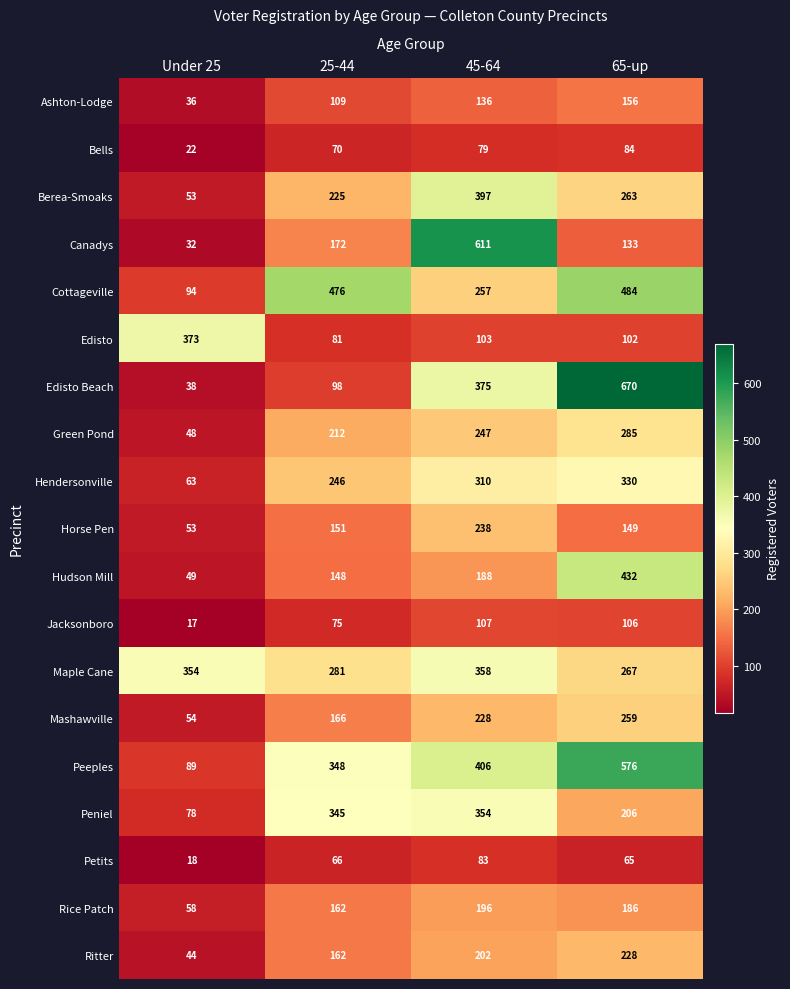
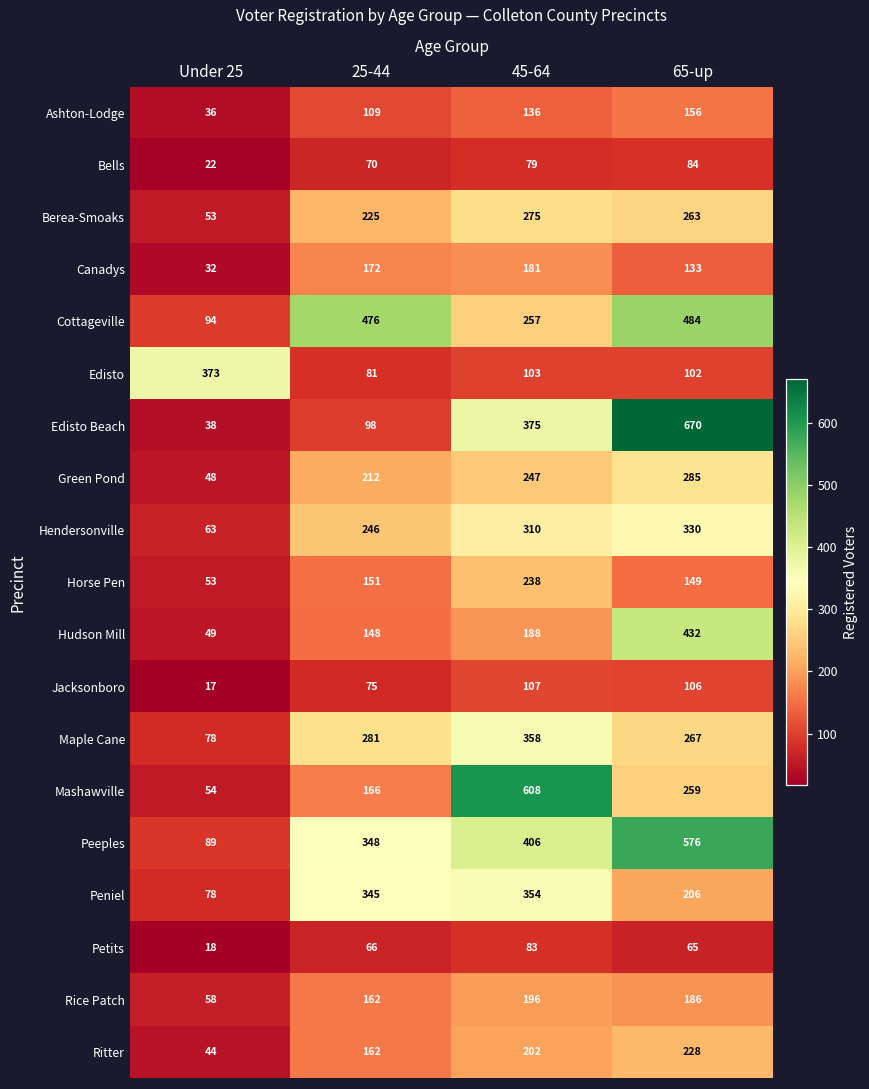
  {
    "Ashton-Lodge": {
      "Under 25": 36,
      "25-44": 109,
      "45-64": 136,
      "65-up": 156
    },
    "Bells": {
      "Under 25": 22,
      "25-44": 70,
      "45-64": 79,
      "65-up": 84
    },
    "Berea-Smoaks": {
      "Under 25": 53,
      "25-44": 225,
-     "45-64": 397,
+     "45-64": 275,
      "65-up": 263
    },
    "Canadys": {
      "Under 25": 32,
      "25-44": 172,
-     "45-64": 611,
+     "45-64": 181,
      "65-up": 133
    },
    "Cottageville": {
      "Under 25": 94,
      "25-44": 476,
      "45-64": 257,
      "65-up": 484
    },
    "Edisto": {
      "Under 25": 373,
      "25-44": 81,
      "45-64": 103,
      "65-up": 102
    },
    "Edisto Beach": {
      "Under 25": 38,
      "25-44": 98,
      "45-64": 375,
      "65-up": 670
    },
    "Green Pond": {
      "Under 25": 48,
      "25-44": 212,
      "45-64": 247,
      "65-up": 285
    },
    "Hendersonville": {
      "Under 25": 63,
      "25-44": 246,
      "45-64": 310,
      "65-up": 330
    },
    "Horse Pen": {
      "Under 25": 53,
      "25-44": 151,
      "45-64": 238,
      "65-up": 149
    },
    "Hudson Mill": {
      "Under 25": 49,
      "25-44": 148,
      "45-64": 188,
      "65-up": 432
    },
    "Jacksonboro": {
      "Under 25": 17,
      "25-44": 75,
      "45-64": 107,
      "65-up": 106
    },
    "Maple Cane": {
-     "Under 25": 354,
+     "Under 25": 78,
      "25-44": 281,
      "45-64": 358,
      "65-up": 267
    },
    "Mashawville": {
      "Under 25": 54,
      "25-44": 166,
-     "45-64": 228,
+     "45-64": 608,
      "65-up": 259
    },
    "Peeples": {
      "Under 25": 89,
      "25-44": 348,
      "45-64": 406,
      "65-up": 576
    },
    "Peniel": {
      "Under 25": 78,
      "25-44": 345,
      "45-64": 354,
      "65-up": 206
    },
    "Petits": {
      "Under 25": 18,
      "25-44": 66,
      "45-64": 83,
      "65-up": 65
    },
    "Rice Patch": {
      "Under 25": 58,
      "25-44": 162,
      "45-64": 196,
      "65-up": 186
    },
    "Ritter": {
      "Under 25": 44,
      "25-44": 162,
      "45-64": 202,
      "65-up": 228
    }
  }
